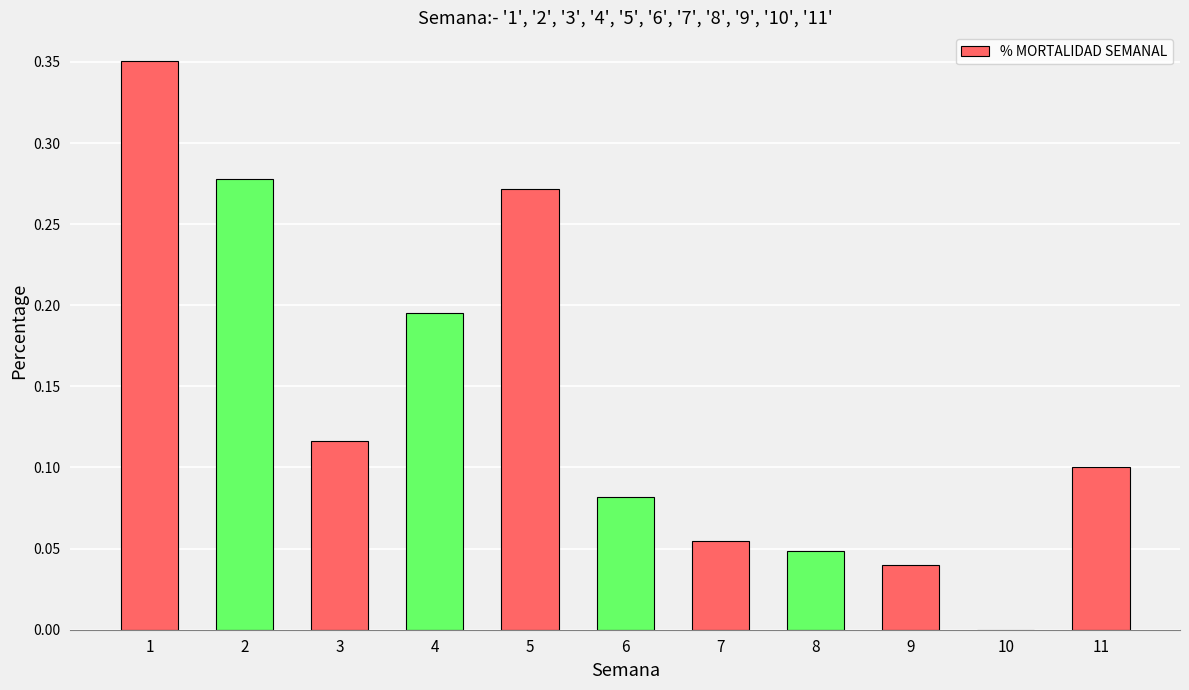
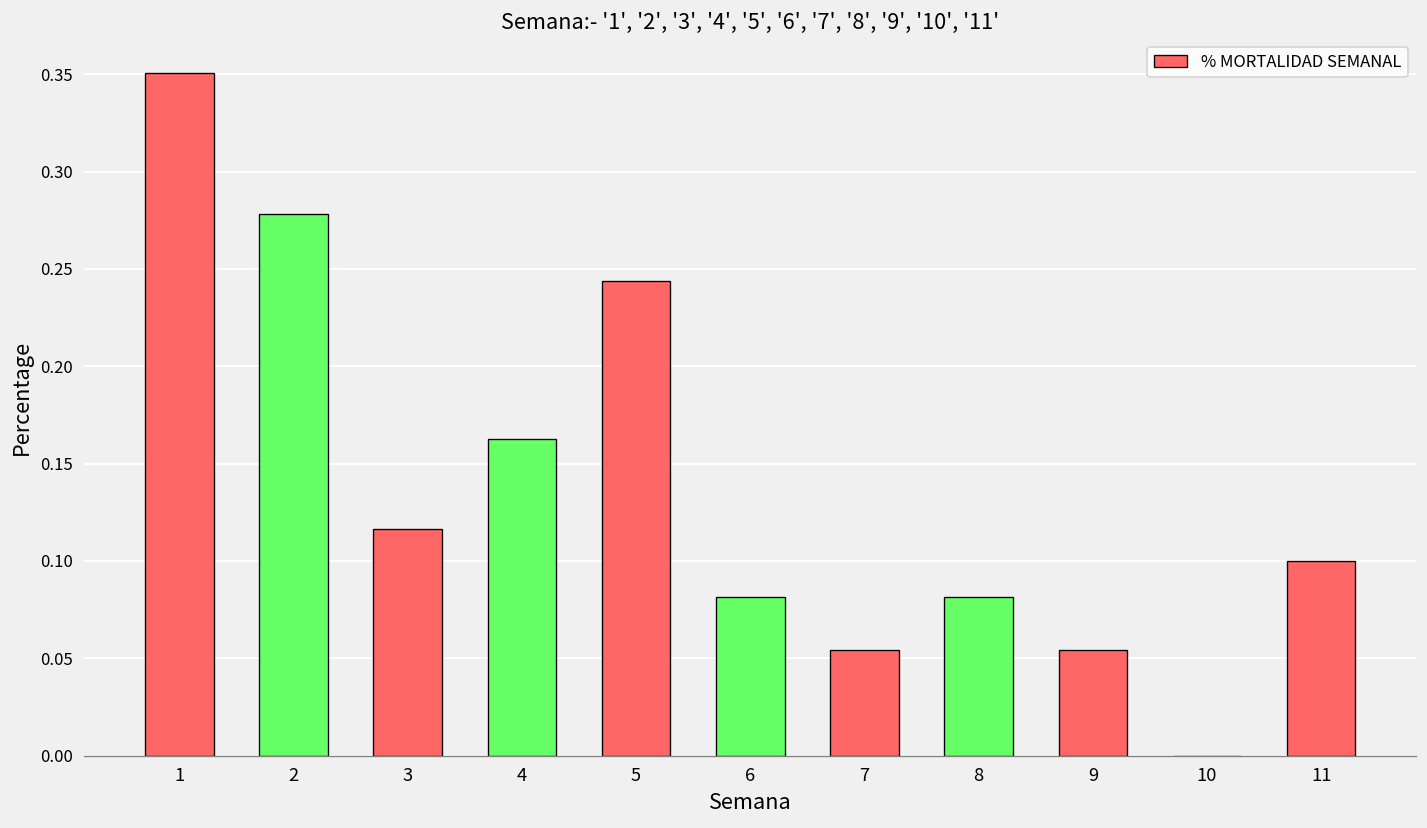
  {
    "1": 0.351,
    "2": 0.278,
    "3": 0.116,
-   "4": 0.195,
-   "5": 0.272,
+   "4": 0.163,
+   "5": 0.244,
    "6": 0.082,
    "7": 0.054,
-   "8": 0.049,
-   "9": 0.040,
+   "8": 0.082,
+   "9": 0.055,
    "10": 0.000,
    "11": 0.100
  }
